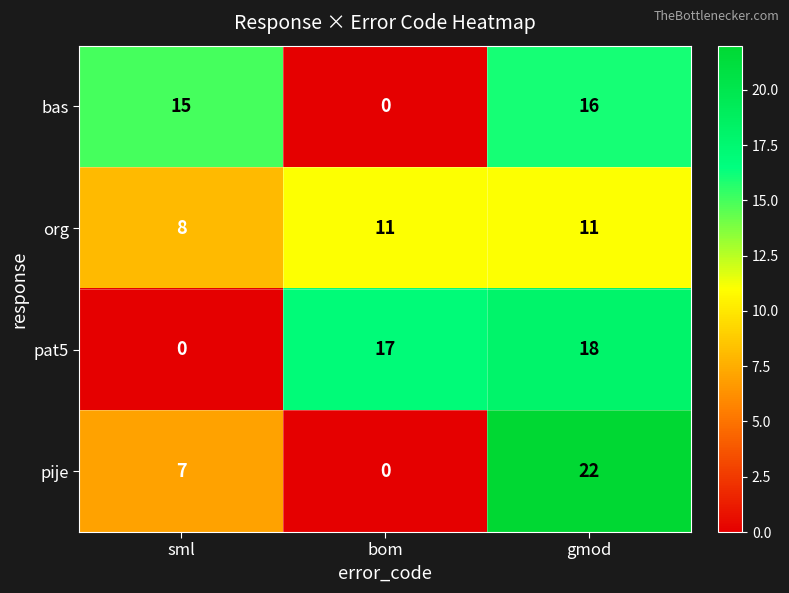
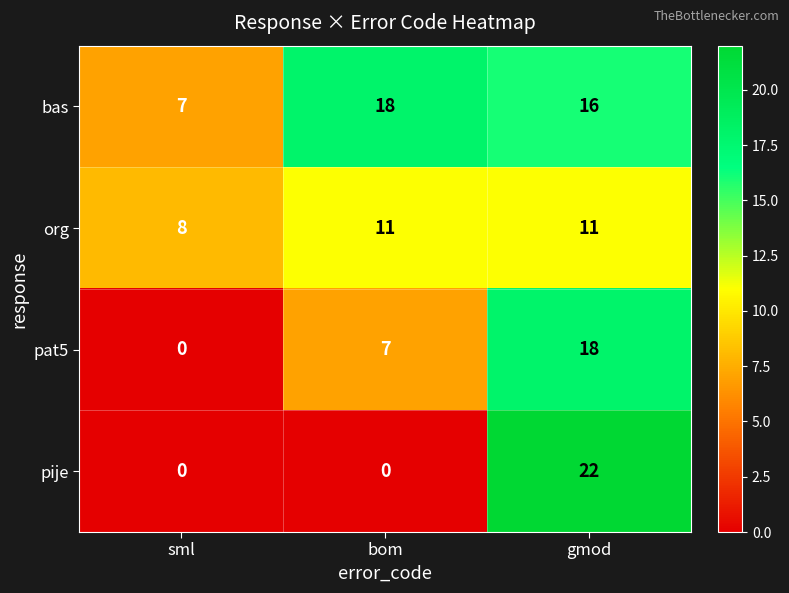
  {
    "bas": {
-     "sml": 15,
-     "bom": 0,
+     "sml": 7,
+     "bom": 18,
      "gmod": 16
    },
    "org": {
      "sml": 8,
      "bom": 11,
      "gmod": 11
    },
    "pat5": {
      "sml": 0,
-     "bom": 17,
+     "bom": 7,
      "gmod": 18
    },
    "pije": {
-     "sml": 7,
+     "sml": 0,
      "bom": 0,
      "gmod": 22
    }
  }
